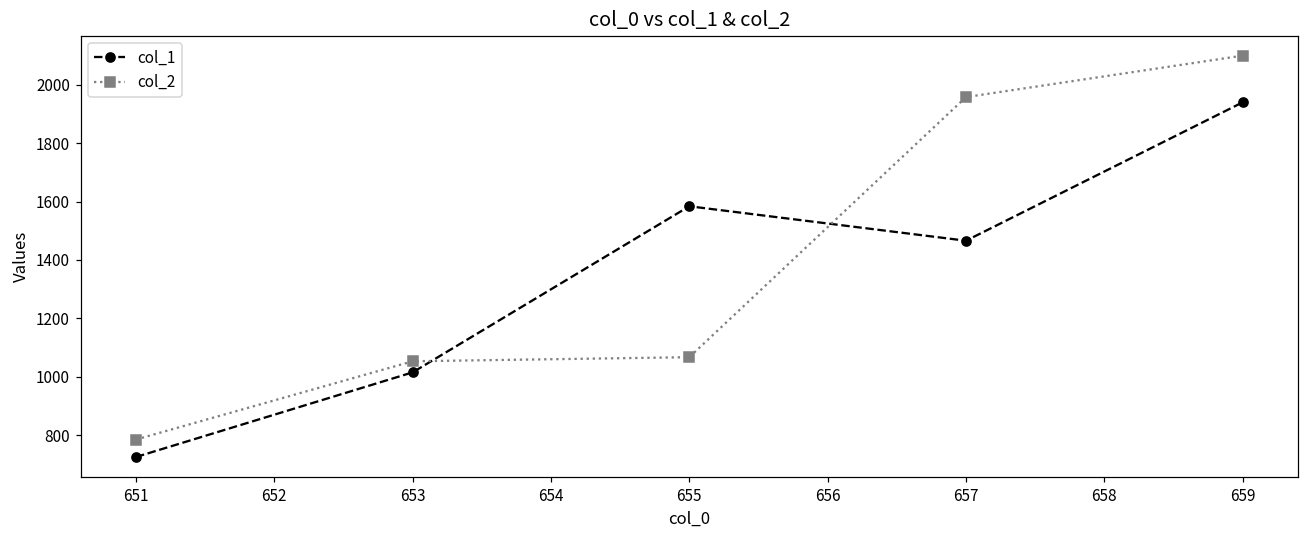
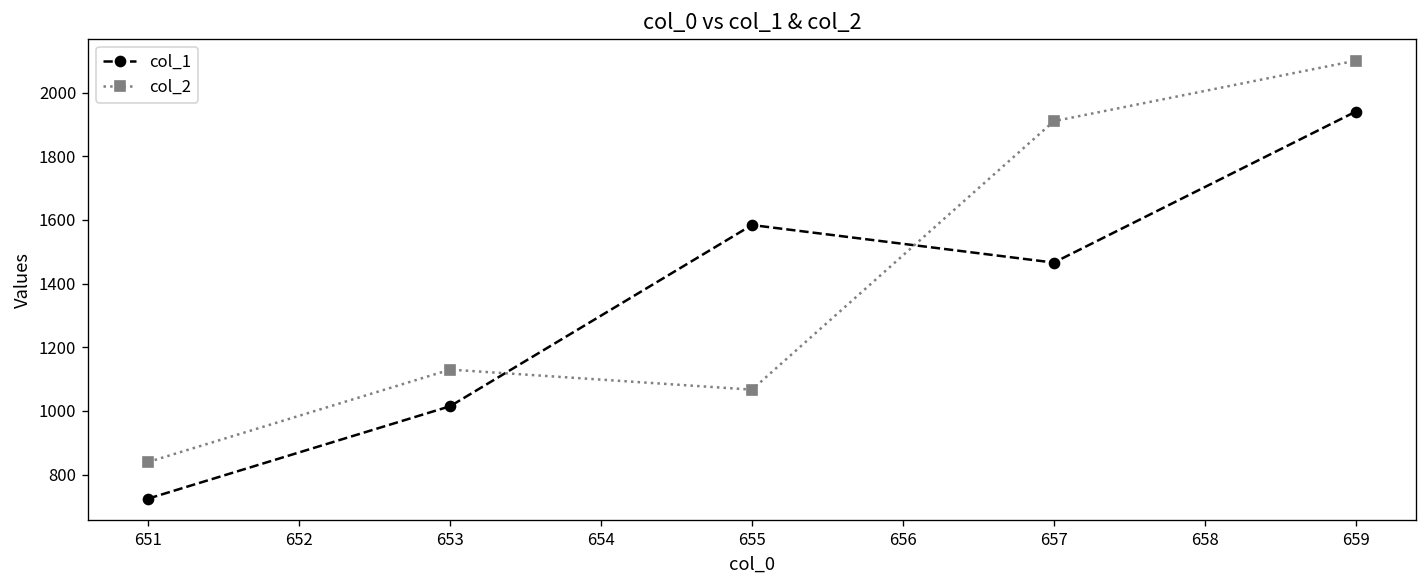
  {
    "col_1": {
      "651": 730,
      "653": 1020,
      "655": 1580,
      "657": 1470,
      "659": 1940
    },
    "col_2": {
-     "651": 790,
-     "653": 1050,
+     "651": 840,
+     "653": 1130,
      "655": 1070,
-     "657": 1960,
+     "657": 1910,
      "659": 2100
    }
  }
